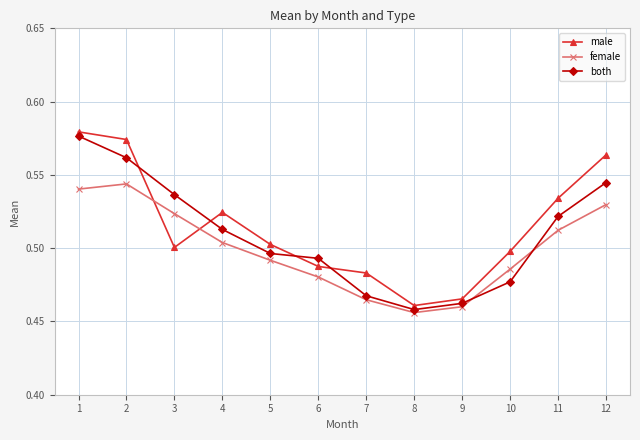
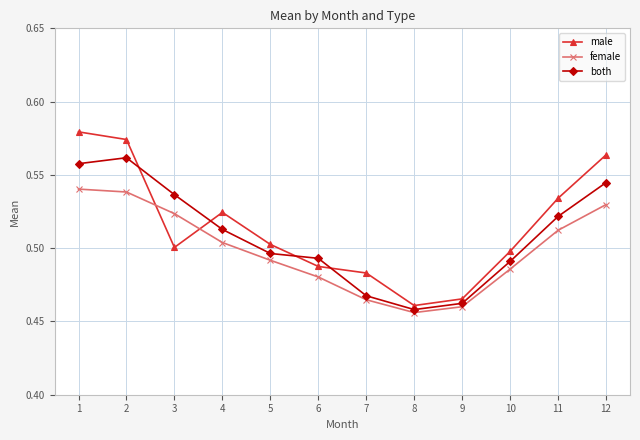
  {
    "male": {
      "1": 0.579,
      "2": 0.574,
      "3": 0.501,
      "4": 0.524,
      "5": 0.503,
      "6": 0.488,
      "7": 0.483,
      "8": 0.461,
      "9": 0.465,
      "10": 0.498,
      "11": 0.534,
      "12": 0.564
    },
    "female": {
      "1": 0.540,
-     "2": 0.544,
+     "2": 0.538,
      "3": 0.524,
      "4": 0.504,
      "5": 0.492,
      "6": 0.480,
      "7": 0.465,
      "8": 0.456,
      "9": 0.460,
      "10": 0.486,
      "11": 0.512,
      "12": 0.530
    },
    "both": {
-     "1": 0.577,
+     "1": 0.558,
      "2": 0.562,
      "3": 0.537,
      "4": 0.513,
      "5": 0.496,
      "6": 0.493,
      "7": 0.468,
      "8": 0.458,
      "9": 0.462,
-     "10": 0.477,
+     "10": 0.491,
      "11": 0.522,
      "12": 0.545
    }
  }
